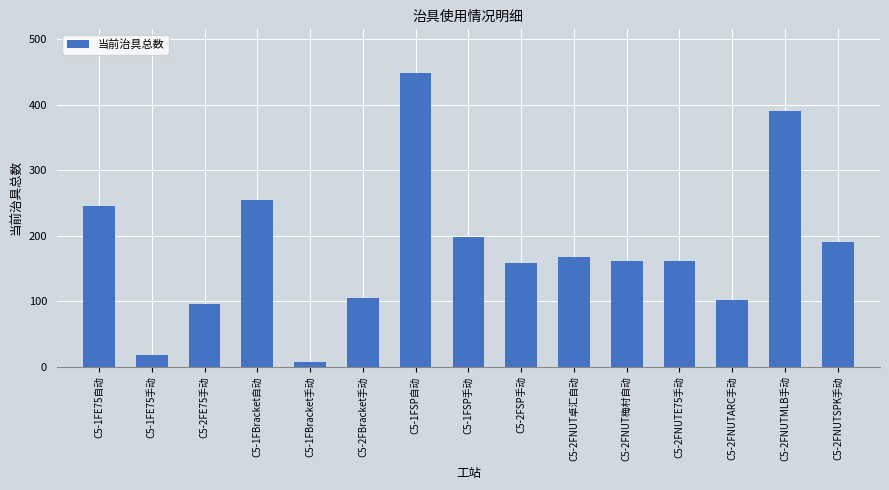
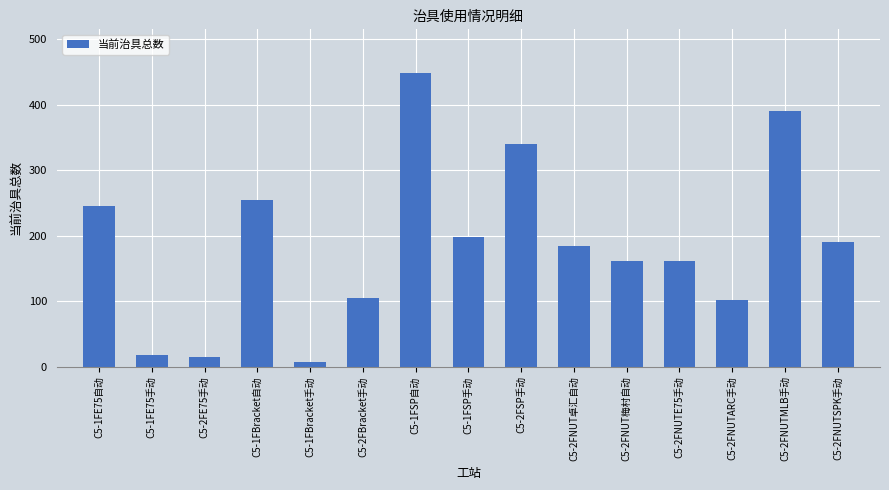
  {
    "C5-1FE75自动": 250,
    "C5-1FE75手动": 20,
-   "C5-2FE75手动": 100,
+   "C5-2FE75手动": 20,
    "C5-1FBracket自动": 260,
    "C5-1FBracket手动": 10,
    "C5-2FBracket手动": 110,
    "C5-1FSP自动": 450,
    "C5-1FSP手动": 200,
-   "C5-2FSP手动": 160,
-   "C5-2FNUT卓汇自动": 170,
+   "C5-2FSP手动": 340,
+   "C5-2FNUT卓汇自动": 180,
    "C5-2FNUT梅村自动": 160,
    "C5-2FNUTE75手动": 160,
    "C5-2FNUTARC手动": 100,
    "C5-2FNUTMLB手动": 390,
    "C5-2FNUTSPK手动": 190
  }
